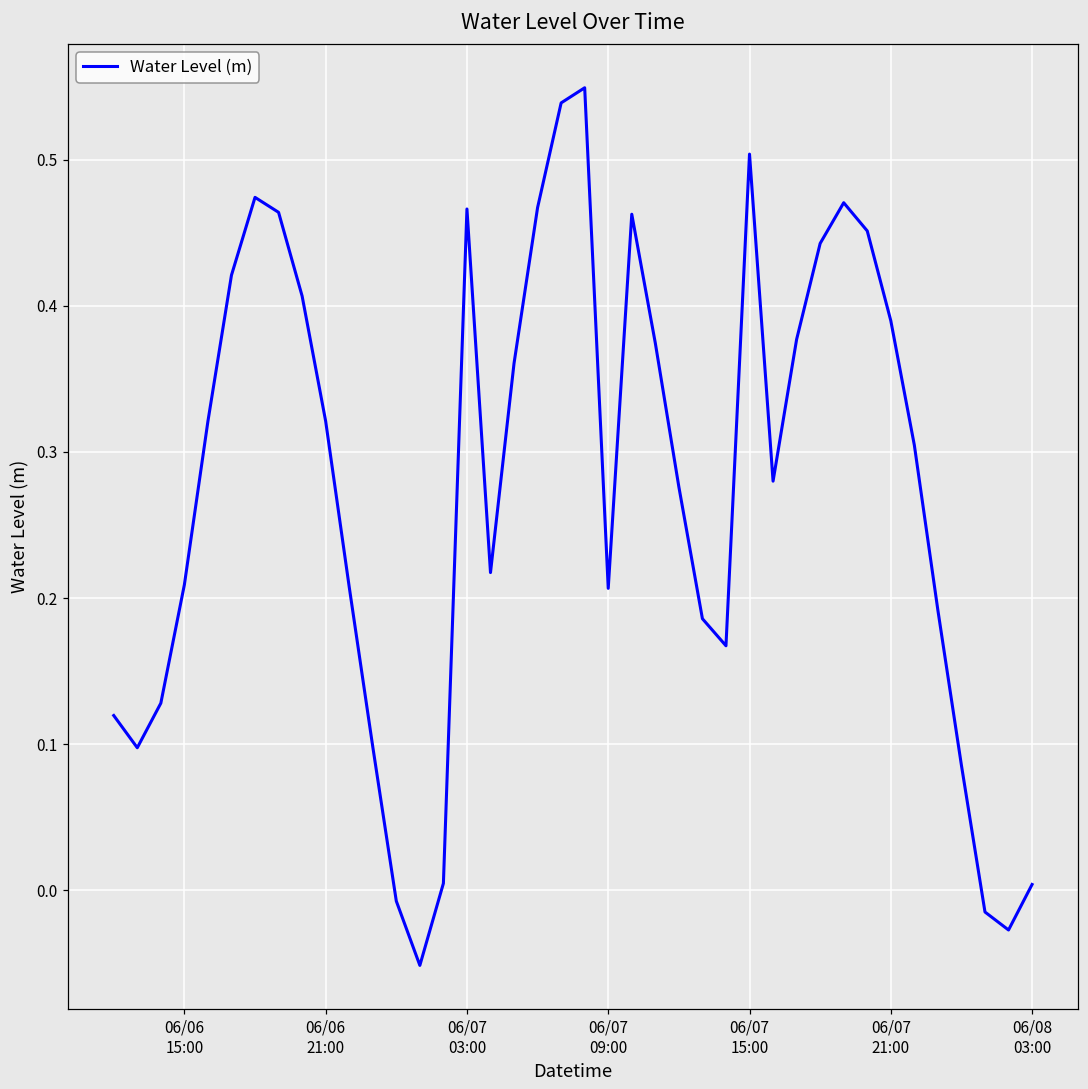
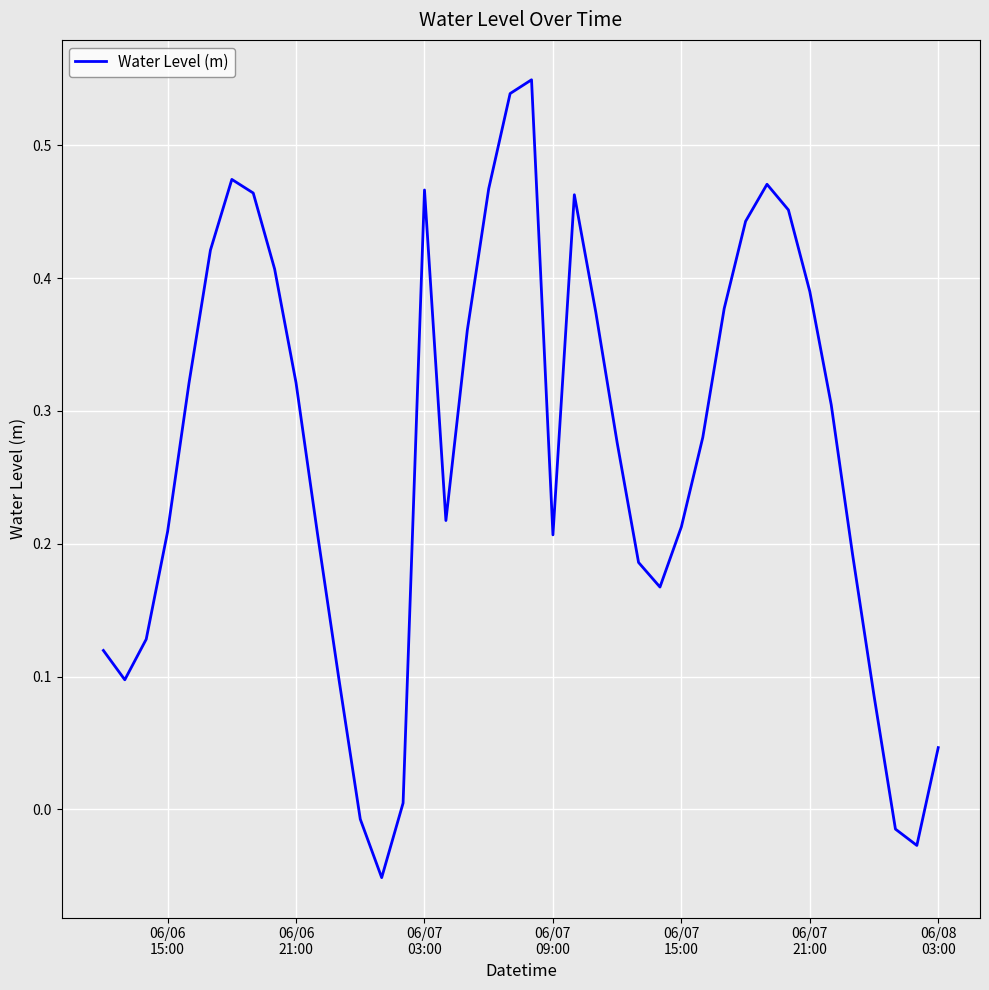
  {
    "06/06 15:00": 0.209,
    "06/06 21:00": 0.321,
    "06/07 03:00": 0.466,
    "06/07 09:00": 0.207,
-   "06/07 15:00": 0.504,
+   "06/07 15:00": 0.213,
    "06/07 21:00": 0.390,
-   "06/08 03:00": 0.004
+   "06/08 03:00": 0.046
  }
